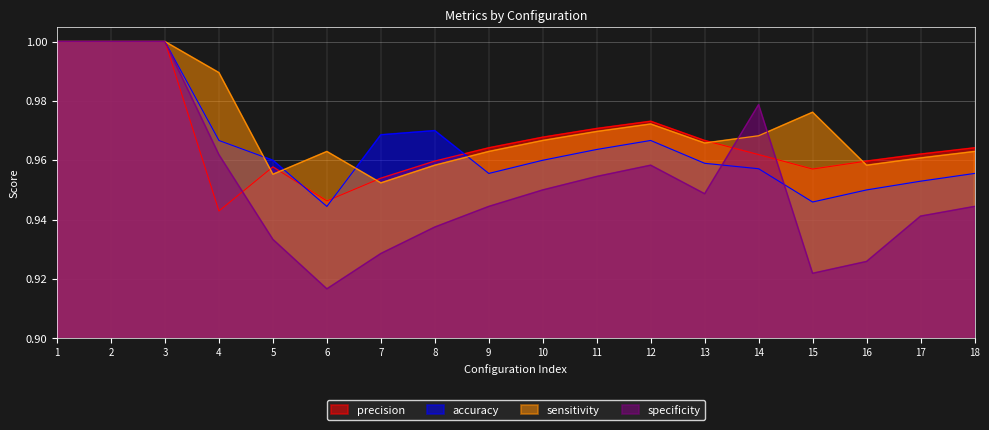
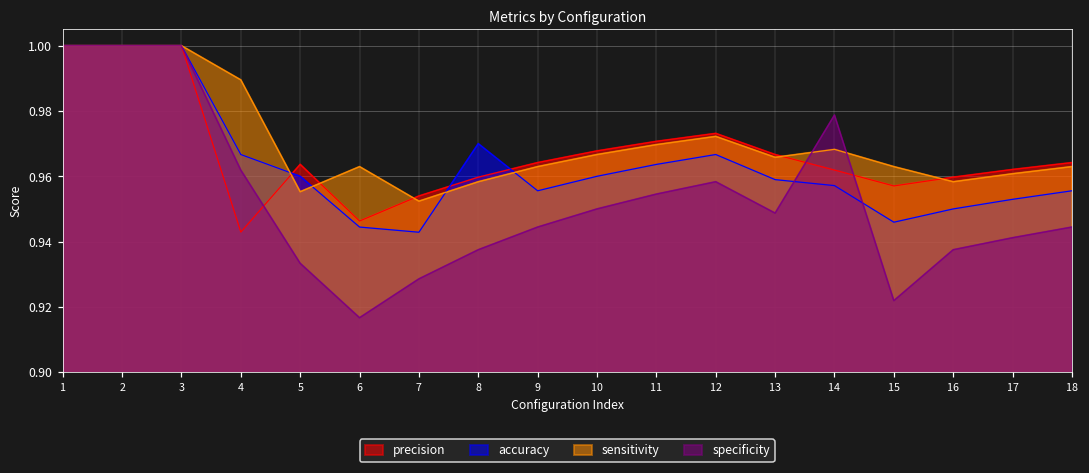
  {
    "precision": {
      "4": 0.943,
-     "5": 0.958,
+     "5": 0.964,
      "6": 0.946,
      "7": 0.954,
      "8": 0.960,
      "9": 0.964,
      "10": 0.968,
      "11": 0.971,
      "12": 0.973,
      "14": 0.962,
      "15": 0.957,
      "16": 0.960,
      "17": 0.962,
      "18": 0.964
    },
    "accuracy": {
      "4": 0.967,
      "5": 0.960,
      "6": 0.944,
-     "7": 0.969,
+     "7": 0.943,
      "8": 0.970,
      "9": 0.956,
      "10": 0.960,
      "11": 0.964,
      "12": 0.967,
      "13": 0.959,
      "14": 0.957,
      "15": 0.946,
      "16": 0.950,
      "17": 0.953,
      "18": 0.956
    },
    "sensitivity": {
      "4": 0.990,
      "5": 0.955,
      "6": 0.963,
      "7": 0.952,
      "8": 0.958,
      "9": 0.963,
      "10": 0.967,
      "11": 0.970,
      "12": 0.972,
      "14": 0.968,
-     "15": 0.976,
+     "15": 0.963,
      "16": 0.958,
      "17": 0.961,
      "18": 0.963
    },
    "specificity": {
      "4": 0.962,
      "5": 0.933,
      "6": 0.917,
      "7": 0.929,
      "8": 0.938,
      "9": 0.944,
      "10": 0.950,
      "11": 0.955,
      "12": 0.958,
      "13": 0.949,
      "14": 0.979,
      "15": 0.922,
-     "16": 0.926,
+     "16": 0.938,
      "17": 0.941,
      "18": 0.944
    }
  }
